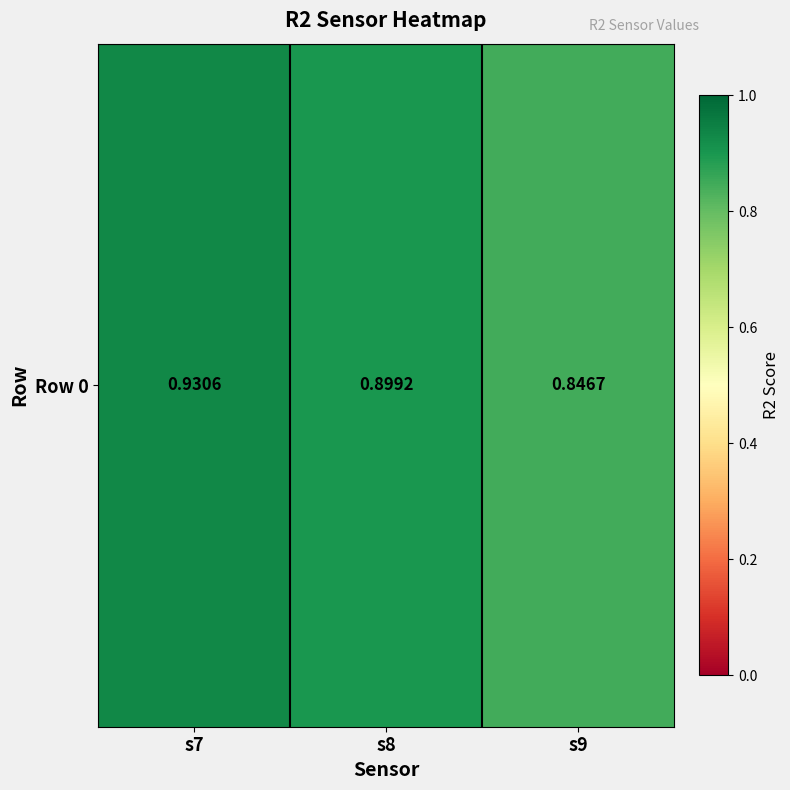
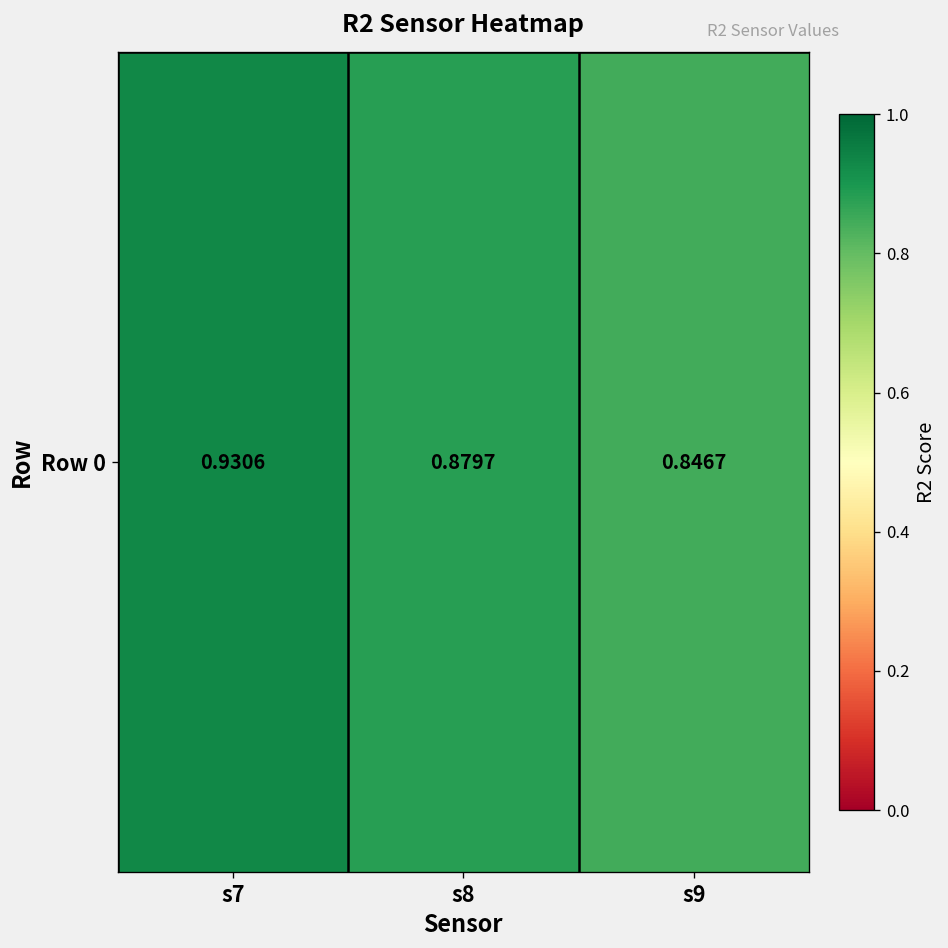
  {
    "Row 0": {
      "s7": 0.9306,
-     "s8": 0.8992,
+     "s8": 0.8797,
      "s9": 0.8467
    }
  }
